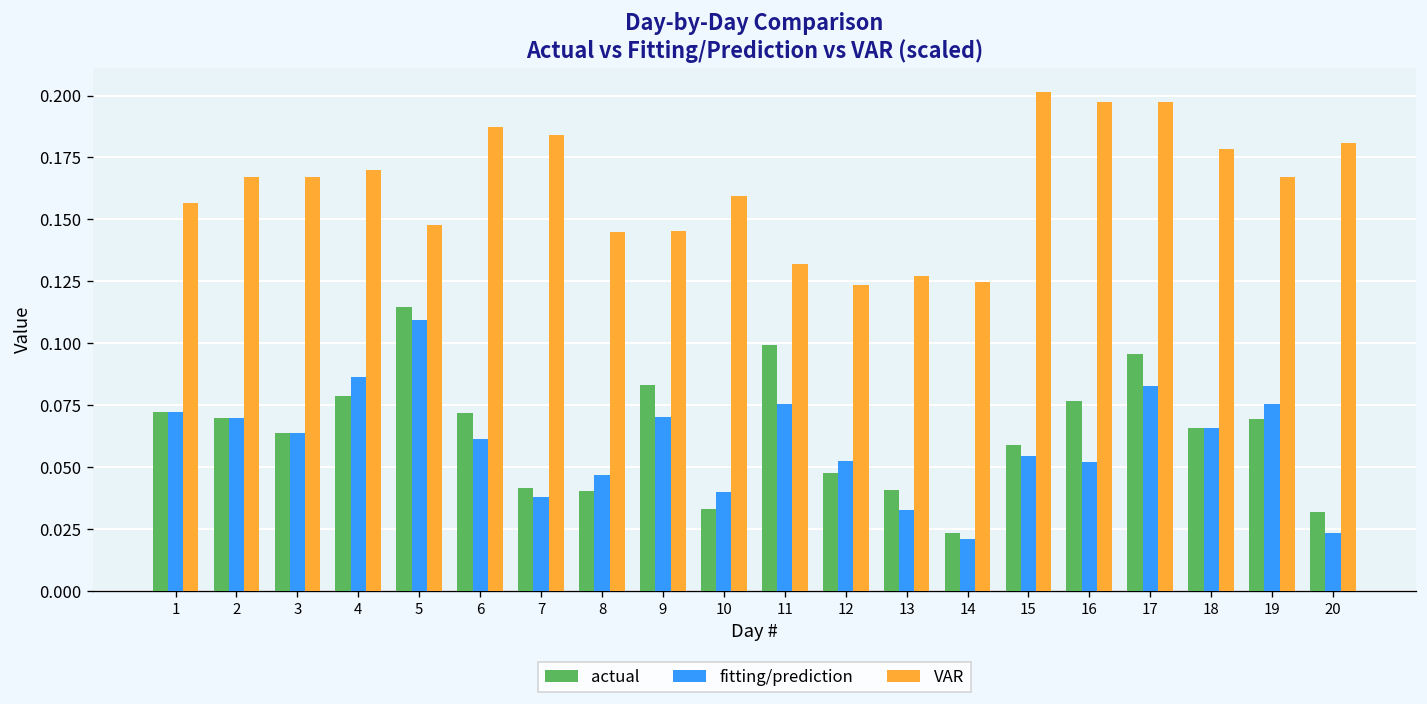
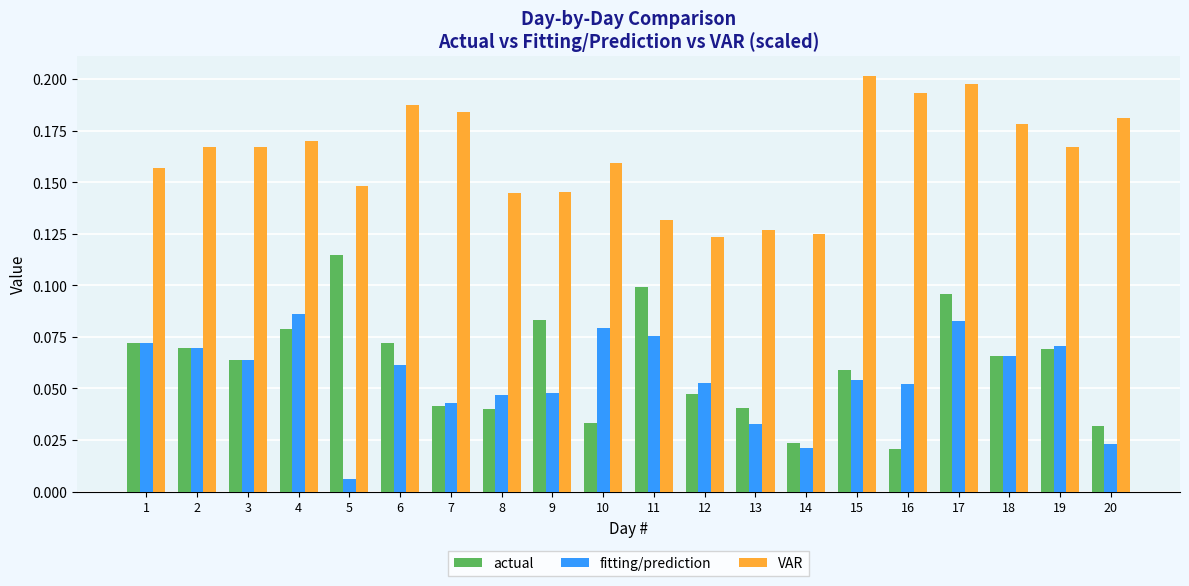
  {
    "actual": {
      "1": 0.072,
      "2": 0.070,
      "3": 0.064,
      "4": 0.079,
      "5": 0.115,
      "6": 0.072,
      "7": 0.042,
      "8": 0.040,
      "9": 0.083,
      "10": 0.033,
      "11": 0.099,
      "12": 0.047,
      "13": 0.041,
      "14": 0.023,
      "15": 0.059,
-     "16": 0.077,
+     "16": 0.020,
      "17": 0.096,
      "18": 0.066,
      "19": 0.069,
      "20": 0.032
    },
    "fitting/prediction": {
      "1": 0.072,
      "2": 0.070,
      "3": 0.064,
      "4": 0.086,
-     "5": 0.109,
+     "5": 0.006,
      "6": 0.061,
-     "7": 0.038,
+     "7": 0.043,
      "8": 0.047,
-     "9": 0.070,
-     "10": 0.040,
+     "9": 0.048,
+     "10": 0.079,
      "11": 0.076,
      "12": 0.053,
      "13": 0.033,
      "14": 0.021,
      "15": 0.054,
      "16": 0.052,
      "17": 0.083,
      "18": 0.066,
-     "19": 0.075,
+     "19": 0.071,
      "20": 0.023
    },
    "VAR": {
      "1": 0.157,
      "2": 0.167,
      "3": 0.167,
      "4": 0.170,
      "5": 0.148,
      "6": 0.187,
      "7": 0.184,
      "8": 0.145,
      "9": 0.145,
      "10": 0.159,
      "11": 0.132,
      "12": 0.123,
      "13": 0.127,
      "14": 0.125,
      "15": 0.201,
-     "16": 0.198,
+     "16": 0.193,
      "17": 0.197,
      "18": 0.178,
      "19": 0.167,
      "20": 0.181
    }
  }
